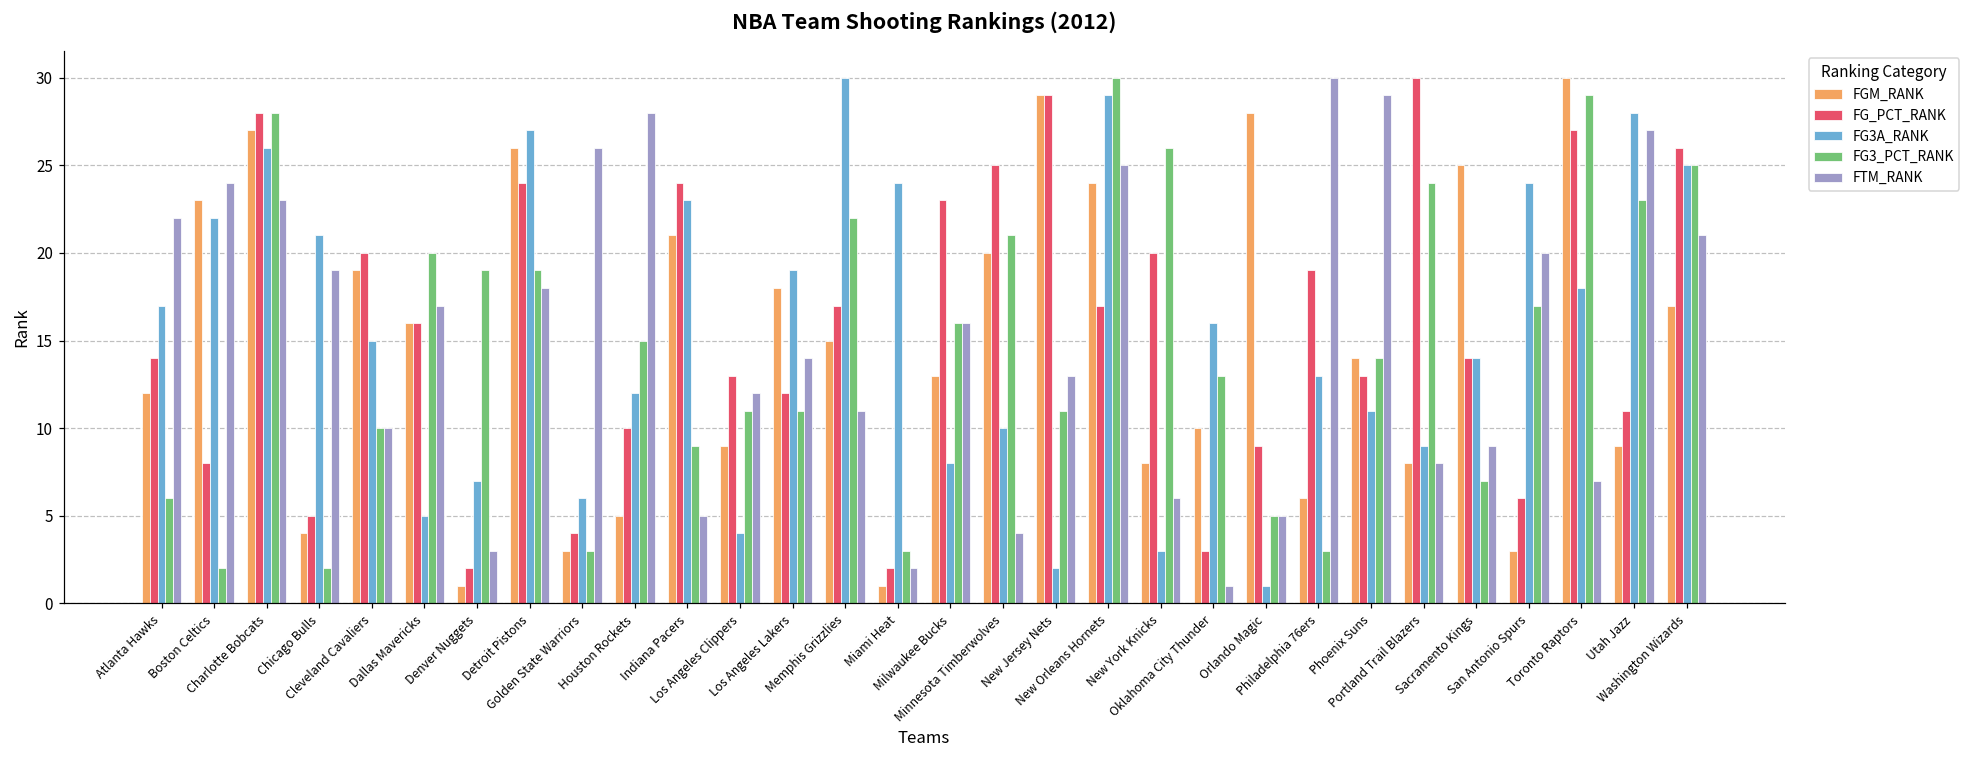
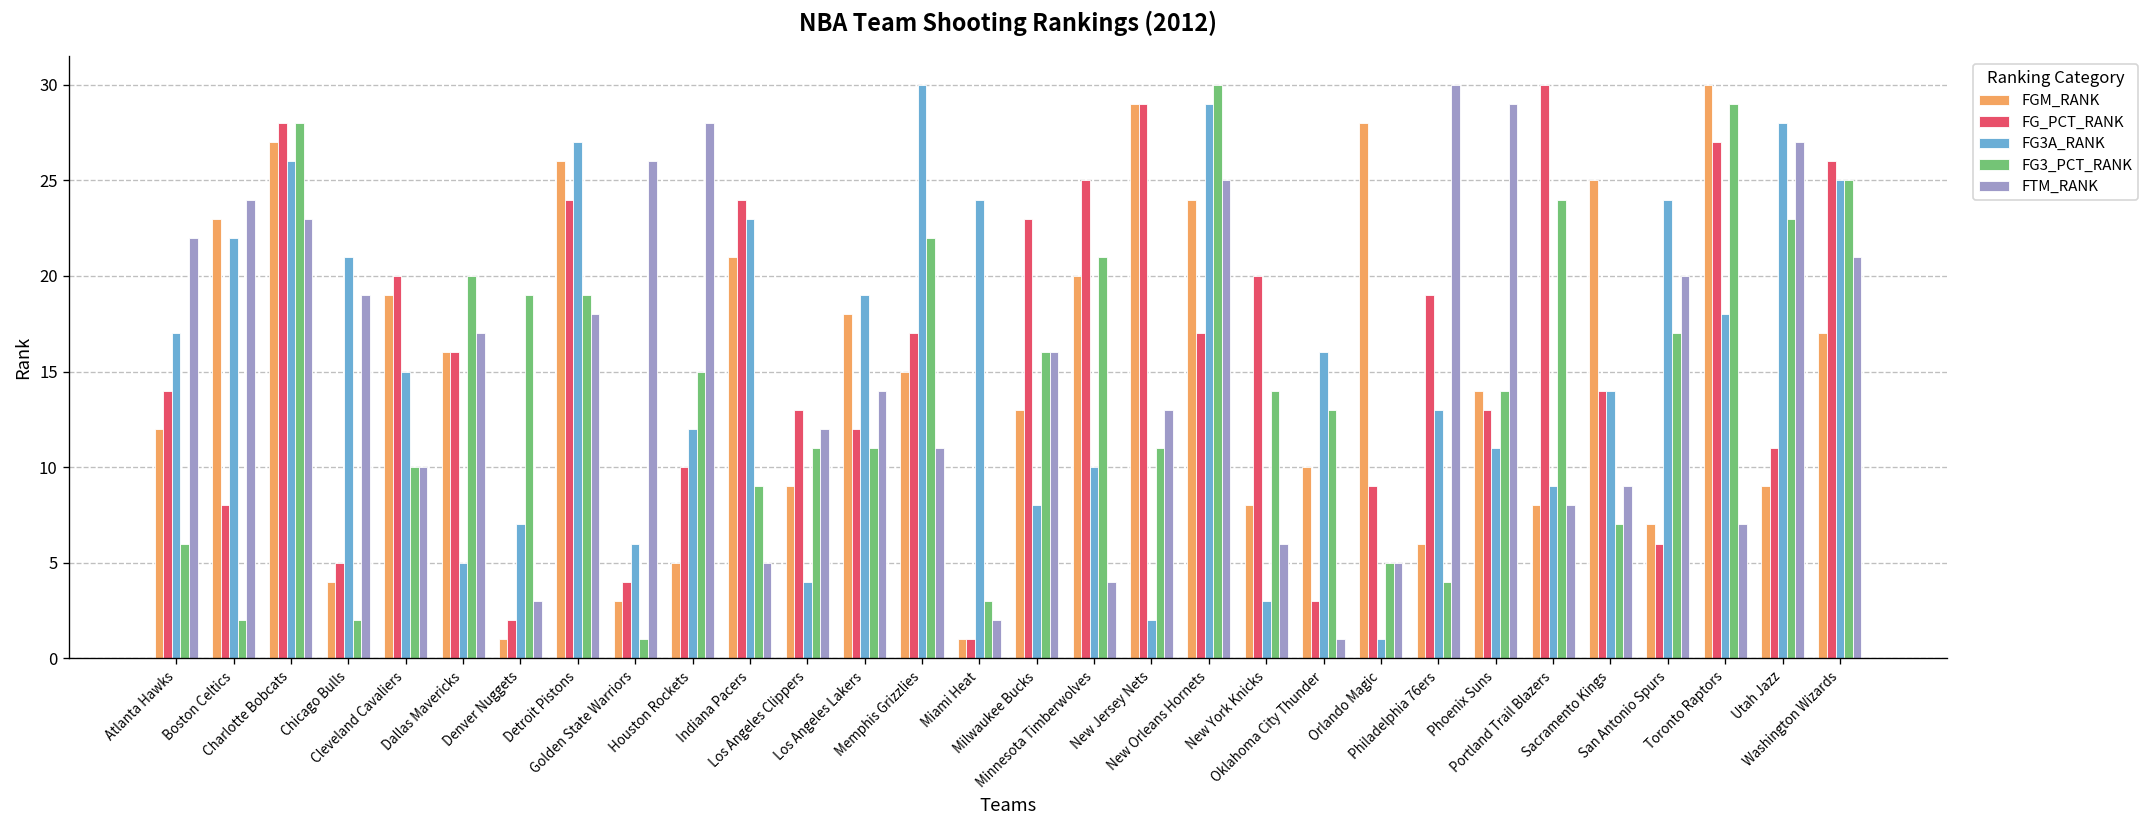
  {
    "FGM_RANK": {
      "Atlanta Hawks": 12,
      "Boston Celtics": 23,
      "Charlotte Bobcats": 27,
      "Chicago Bulls": 4,
      "Cleveland Cavaliers": 19,
      "Dallas Mavericks": 16,
      "Denver Nuggets": 1,
      "Detroit Pistons": 26,
      "Golden State Warriors": 3,
      "Houston Rockets": 5,
      "Indiana Pacers": 21,
      "Los Angeles Clippers": 9,
      "Los Angeles Lakers": 18,
      "Memphis Grizzlies": 15,
      "Miami Heat": 1,
      "Milwaukee Bucks": 13,
      "Minnesota Timberwolves": 20,
      "New Jersey Nets": 29,
      "New Orleans Hornets": 24,
      "New York Knicks": 8,
      "Oklahoma City Thunder": 10,
      "Orlando Magic": 28,
      "Philadelphia 76ers": 6,
      "Phoenix Suns": 14,
      "Portland Trail Blazers": 8,
      "Sacramento Kings": 25,
-     "San Antonio Spurs": 3,
+     "San Antonio Spurs": 7,
      "Toronto Raptors": 30,
      "Utah Jazz": 9,
      "Washington Wizards": 17
    },
    "FG_PCT_RANK": {
      "Atlanta Hawks": 14,
      "Boston Celtics": 8,
      "Charlotte Bobcats": 28,
      "Chicago Bulls": 5,
      "Cleveland Cavaliers": 20,
      "Dallas Mavericks": 16,
      "Denver Nuggets": 2,
      "Detroit Pistons": 24,
      "Golden State Warriors": 4,
      "Houston Rockets": 10,
      "Indiana Pacers": 24,
      "Los Angeles Clippers": 13,
      "Los Angeles Lakers": 12,
      "Memphis Grizzlies": 17,
-     "Miami Heat": 2,
+     "Miami Heat": 1,
      "Milwaukee Bucks": 23,
      "Minnesota Timberwolves": 25,
      "New Jersey Nets": 29,
      "New Orleans Hornets": 17,
      "New York Knicks": 20,
      "Oklahoma City Thunder": 3,
      "Orlando Magic": 9,
      "Philadelphia 76ers": 19,
      "Phoenix Suns": 13,
      "Portland Trail Blazers": 30,
      "Sacramento Kings": 14,
      "San Antonio Spurs": 6,
      "Toronto Raptors": 27,
      "Utah Jazz": 11,
      "Washington Wizards": 26
    },
    "FG3_PCT_RANK": {
      "Atlanta Hawks": 6,
      "Boston Celtics": 2,
      "Charlotte Bobcats": 28,
      "Chicago Bulls": 2,
      "Cleveland Cavaliers": 10,
      "Dallas Mavericks": 20,
      "Denver Nuggets": 19,
      "Detroit Pistons": 19,
-     "Golden State Warriors": 3,
+     "Golden State Warriors": 1,
      "Houston Rockets": 15,
      "Indiana Pacers": 9,
      "Los Angeles Clippers": 11,
      "Los Angeles Lakers": 11,
      "Memphis Grizzlies": 22,
      "Miami Heat": 3,
      "Milwaukee Bucks": 16,
      "Minnesota Timberwolves": 21,
      "New Jersey Nets": 11,
      "New Orleans Hornets": 30,
-     "New York Knicks": 26,
+     "New York Knicks": 14,
      "Oklahoma City Thunder": 13,
      "Orlando Magic": 5,
-     "Philadelphia 76ers": 3,
+     "Philadelphia 76ers": 4,
      "Phoenix Suns": 14,
      "Portland Trail Blazers": 24,
      "Sacramento Kings": 7,
      "San Antonio Spurs": 17,
      "Toronto Raptors": 29,
      "Utah Jazz": 23,
      "Washington Wizards": 25
    }
  }
